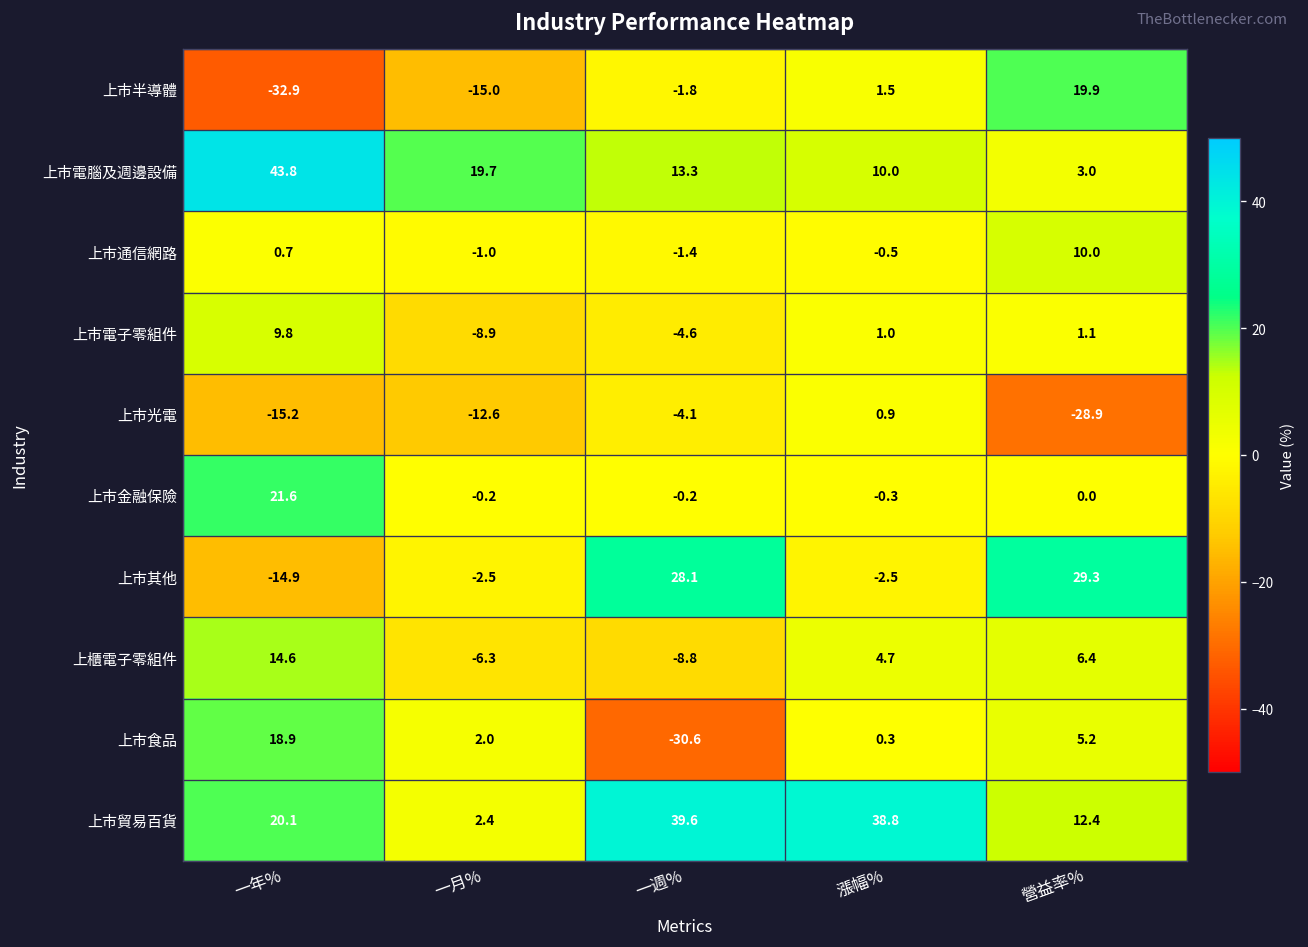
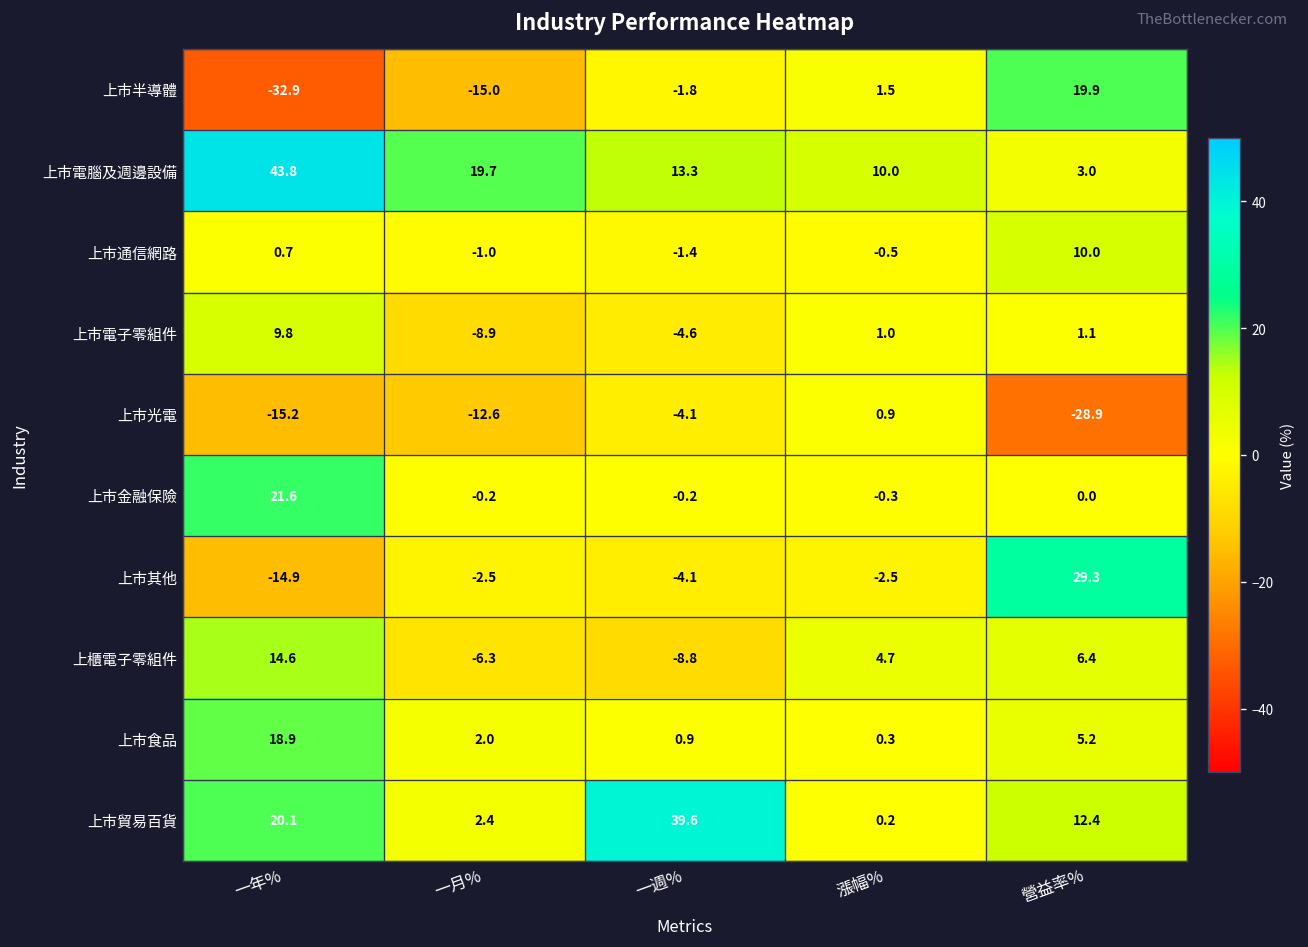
  {
    "上市半導體": {
      "一年%": -32.9,
      "一月%": -15.0,
      "一週%": -1.8,
      "漲幅%": 1.5,
      "營益率%": 19.9
    },
    "上市電腦及週邊設備": {
      "一年%": 43.8,
      "一月%": 19.7,
      "一週%": 13.3,
      "漲幅%": 10.0,
      "營益率%": 3.0
    },
    "上市通信網路": {
      "一年%": 0.7,
      "一月%": -1.0,
      "一週%": -1.4,
      "漲幅%": -0.5,
      "營益率%": 10.0
    },
    "上市電子零組件": {
      "一年%": 9.8,
      "一月%": -8.9,
      "一週%": -4.6,
      "漲幅%": 1.0,
      "營益率%": 1.1
    },
    "上市光電": {
      "一年%": -15.2,
      "一月%": -12.6,
      "一週%": -4.1,
      "漲幅%": 0.9,
      "營益率%": -28.9
    },
    "上市金融保險": {
      "一年%": 21.6,
      "一月%": -0.2,
      "一週%": -0.2,
      "漲幅%": -0.3,
      "營益率%": 0.0
    },
    "上市其他": {
      "一年%": -14.9,
      "一月%": -2.5,
-     "一週%": 28.1,
+     "一週%": -4.1,
      "漲幅%": -2.5,
      "營益率%": 29.3
    },
    "上櫃電子零組件": {
      "一年%": 14.6,
      "一月%": -6.3,
      "一週%": -8.8,
      "漲幅%": 4.7,
      "營益率%": 6.4
    },
    "上市食品": {
      "一年%": 18.9,
      "一月%": 2.0,
-     "一週%": -30.6,
+     "一週%": 0.9,
      "漲幅%": 0.3,
      "營益率%": 5.2
    },
    "上市貿易百貨": {
      "一年%": 20.1,
      "一月%": 2.4,
      "一週%": 39.6,
-     "漲幅%": 38.8,
+     "漲幅%": 0.2,
      "營益率%": 12.4
    }
  }
